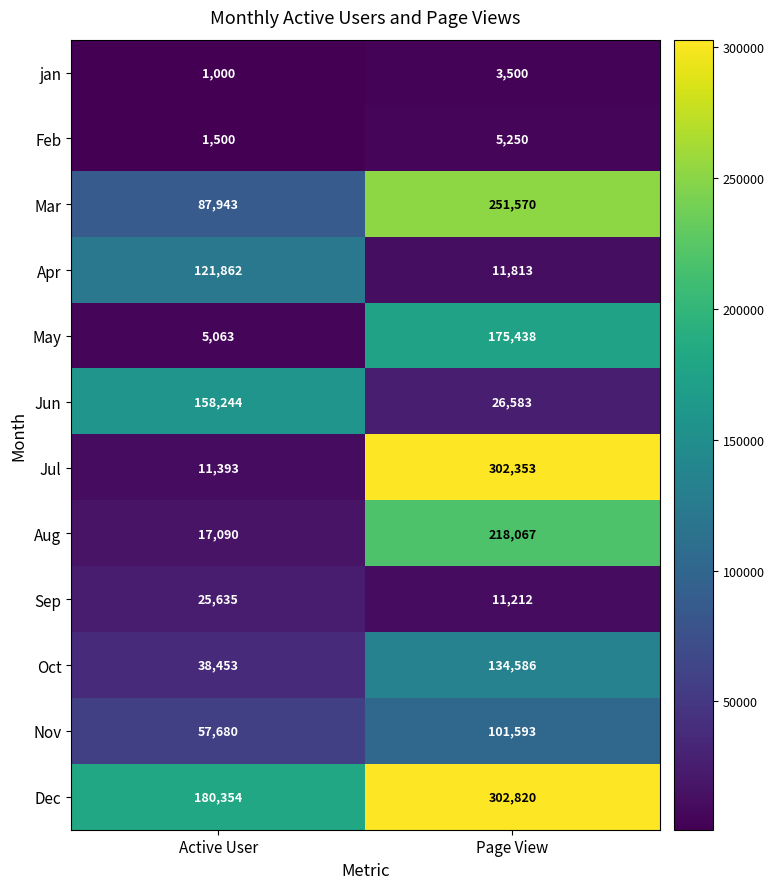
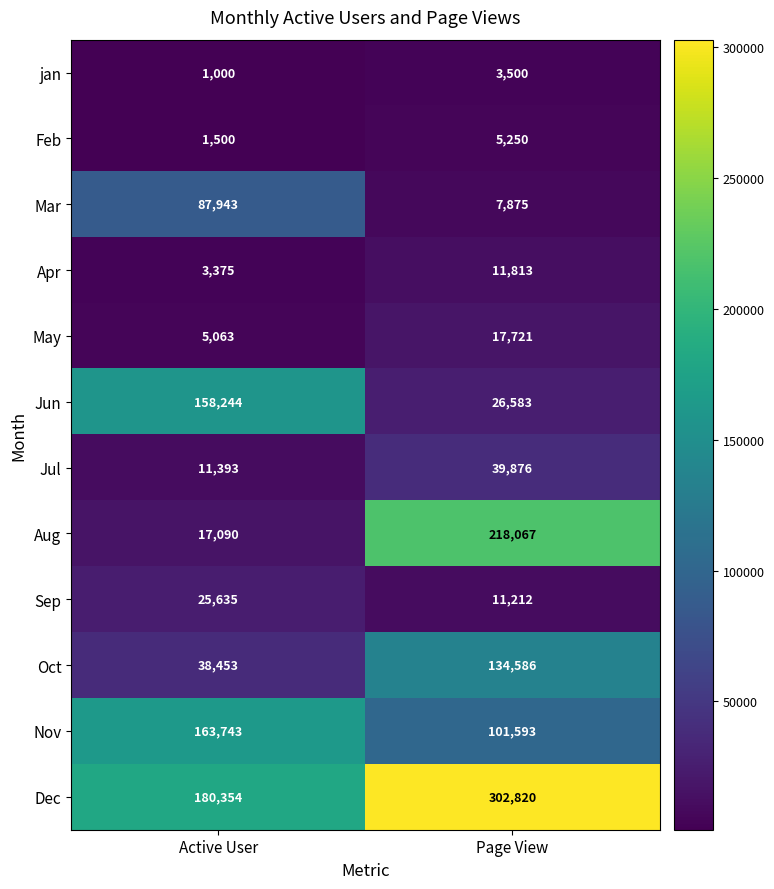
  {
    "jan": {
      "Active User": "1,000",
      "Page View": "3,500"
    },
    "Feb": {
      "Active User": "1,500",
      "Page View": "5,250"
    },
    "Mar": {
      "Active User": "87,943",
-     "Page View": "251,570"
+     "Page View": "7,875"
    },
    "Apr": {
-     "Active User": "121,862",
+     "Active User": "3,375",
      "Page View": "11,813"
    },
    "May": {
      "Active User": "5,063",
-     "Page View": "175,438"
+     "Page View": "17,721"
    },
    "Jun": {
      "Active User": "158,244",
      "Page View": "26,583"
    },
    "Jul": {
      "Active User": "11,393",
-     "Page View": "302,353"
+     "Page View": "39,876"
    },
    "Aug": {
      "Active User": "17,090",
      "Page View": "218,067"
    },
    "Sep": {
      "Active User": "25,635",
      "Page View": "11,212"
    },
    "Oct": {
      "Active User": "38,453",
      "Page View": "134,586"
    },
    "Nov": {
-     "Active User": "57,680",
+     "Active User": "163,743",
      "Page View": "101,593"
    },
    "Dec": {
      "Active User": "180,354",
      "Page View": "302,820"
    }
  }
